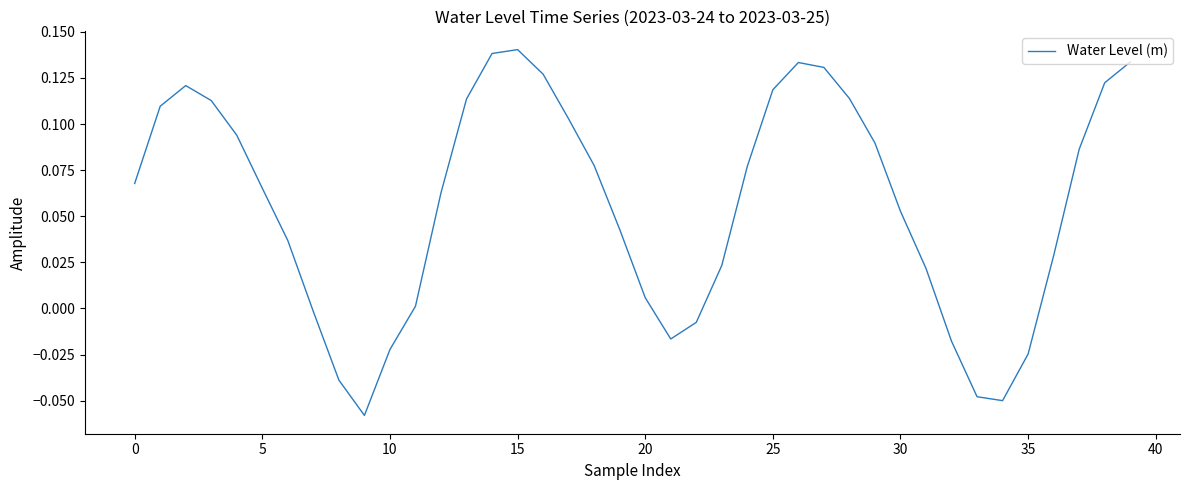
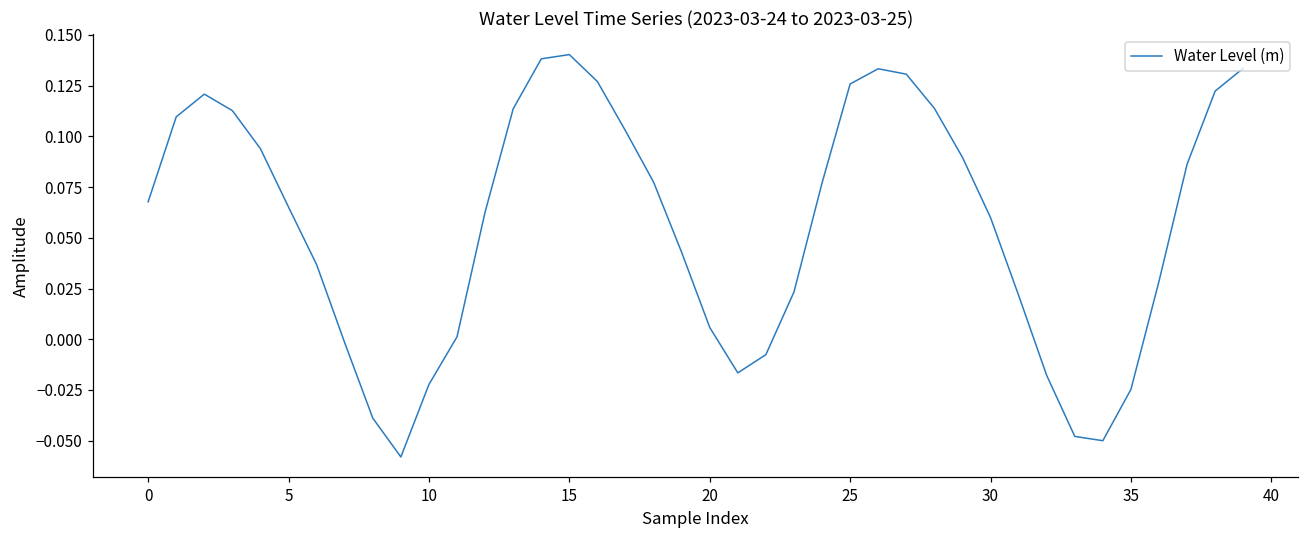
  {
    "0": 0.068,
    "5": 0.065,
    "10": -0.022,
    "15": 0.140,
    "20": 0.006,
-   "25": 0.119,
-   "30": 0.053,
+   "25": 0.126,
+   "30": 0.060,
    "35": -0.025
  }
